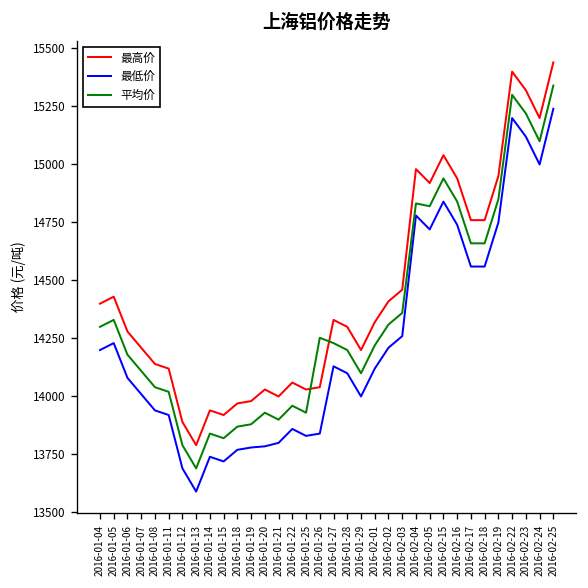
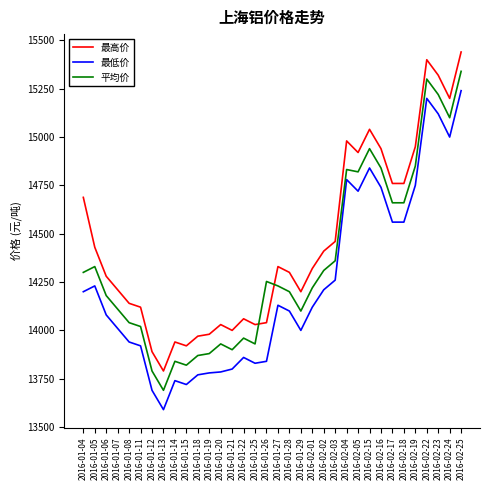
  {
    "最高价": {
-     "2016-01-04": 14400,
+     "2016-01-04": 14690,
      "2016-01-05": 14430,
      "2016-01-06": 14280,
      "2016-01-07": 14210,
      "2016-01-08": 14140,
      "2016-01-11": 14120,
      "2016-01-12": 13890,
      "2016-01-13": 13790,
      "2016-01-14": 13940,
      "2016-01-15": 13920,
      "2016-01-18": 13970,
      "2016-01-19": 13980,
      "2016-01-20": 14030,
      "2016-01-21": 14000,
      "2016-01-22": 14060,
      "2016-01-25": 14030,
      "2016-01-26": 14040,
      "2016-01-27": 14330,
      "2016-01-28": 14300,
      "2016-01-29": 14200,
      "2016-02-01": 14320,
      "2016-02-02": 14410,
      "2016-02-03": 14460,
      "2016-02-04": 14980,
      "2016-02-05": 14920,
      "2016-02-15": 15040,
      "2016-02-16": 14940,
      "2016-02-17": 14760,
      "2016-02-18": 14760,
      "2016-02-19": 14950,
      "2016-02-22": 15400,
      "2016-02-23": 15320,
      "2016-02-24": 15200,
      "2016-02-25": 15440
    },
    "最低价": {
      "2016-01-04": 14200,
      "2016-01-05": 14230,
      "2016-01-06": 14080,
      "2016-01-07": 14010,
      "2016-01-08": 13940,
      "2016-01-11": 13920,
      "2016-01-12": 13690,
      "2016-01-13": 13590,
      "2016-01-14": 13740,
      "2016-01-15": 13720,
      "2016-01-18": 13770,
      "2016-01-19": 13780,
      "2016-01-20": 13790,
      "2016-01-21": 13800,
      "2016-01-22": 13860,
      "2016-01-25": 13830,
      "2016-01-26": 13840,
      "2016-01-27": 14130,
      "2016-01-28": 14100,
      "2016-01-29": 14000,
      "2016-02-01": 14120,
      "2016-02-02": 14210,
      "2016-02-03": 14260,
      "2016-02-04": 14780,
      "2016-02-05": 14720,
      "2016-02-15": 14840,
      "2016-02-16": 14740,
      "2016-02-17": 14560,
      "2016-02-18": 14560,
      "2016-02-19": 14750,
      "2016-02-22": 15200,
      "2016-02-23": 15120,
      "2016-02-24": 15000,
      "2016-02-25": 15240
    },
    "平均价": {
      "2016-01-04": 14300,
      "2016-01-05": 14330,
      "2016-01-06": 14180,
      "2016-01-07": 14110,
      "2016-01-08": 14040,
      "2016-01-11": 14020,
      "2016-01-12": 13790,
      "2016-01-13": 13690,
      "2016-01-14": 13840,
      "2016-01-15": 13820,
      "2016-01-18": 13870,
      "2016-01-19": 13880,
      "2016-01-20": 13930,
      "2016-01-21": 13900,
      "2016-01-22": 13960,
      "2016-01-25": 13930,
      "2016-01-26": 14250,
      "2016-01-27": 14230,
      "2016-01-28": 14200,
      "2016-01-29": 14100,
      "2016-02-01": 14220,
      "2016-02-02": 14310,
      "2016-02-03": 14360,
      "2016-02-04": 14830,
      "2016-02-05": 14820,
      "2016-02-15": 14940,
      "2016-02-16": 14840,
      "2016-02-17": 14660,
      "2016-02-18": 14660,
      "2016-02-19": 14850,
      "2016-02-22": 15300,
      "2016-02-23": 15220,
      "2016-02-24": 15100,
      "2016-02-25": 15340
    }
  }
